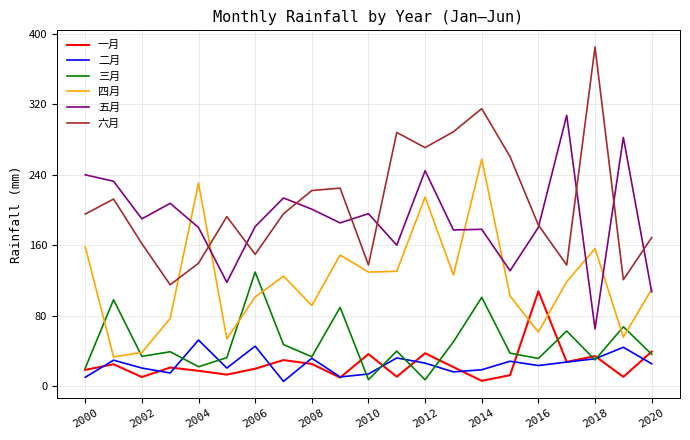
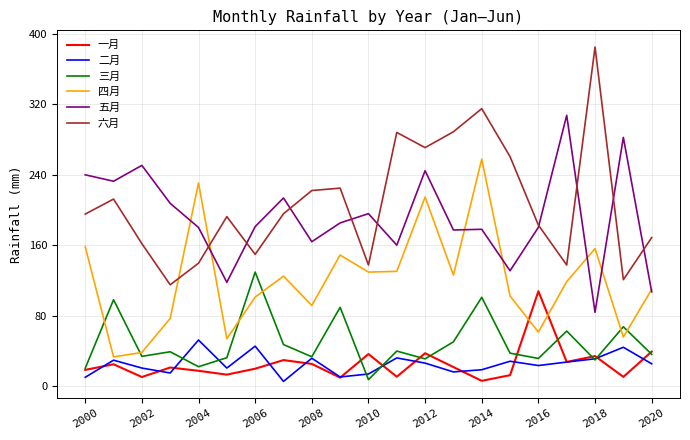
  {
    "一月": {
      "2002": 10,
      "2004": 20,
      "2006": 20,
      "2008": 30,
      "2010": 40,
      "2012": 40,
      "2014": 10,
      "2016": 110,
      "2018": 30,
      "2020": 40
    },
    "二月": {
      "2000": 10,
      "2002": 20,
      "2004": 50,
      "2006": 50,
      "2010": 10,
      "2012": 30,
      "2014": 20,
      "2016": 20,
      "2020": 30
    },
    "三月": {
      "2002": 30,
      "2004": 20,
      "2006": 130,
      "2010": 10,
-     "2012": 10,
+     "2012": 30,
      "2014": 100,
      "2016": 30,
      "2020": 40
    },
    "四月": {
      "2000": 160,
      "2002": 40,
      "2004": 230,
      "2006": 100,
      "2008": 90,
      "2010": 130,
      "2012": 210,
      "2014": 260,
      "2016": 60,
      "2018": 160
    },
    "五月": {
      "2000": 240,
-     "2002": 190,
+     "2002": 250,
      "2004": 180,
      "2006": 180,
-     "2008": 200,
+     "2008": 160,
      "2010": 200,
      "2012": 240,
      "2014": 180,
-     "2018": 60
+     "2018": 80
    },
    "六月": {
      "2000": 200,
      "2002": 160,
      "2004": 140,
      "2006": 150,
      "2008": 220,
      "2010": 140,
      "2012": 270,
      "2014": 310,
      "2018": 380,
      "2020": 170
    }
  }
